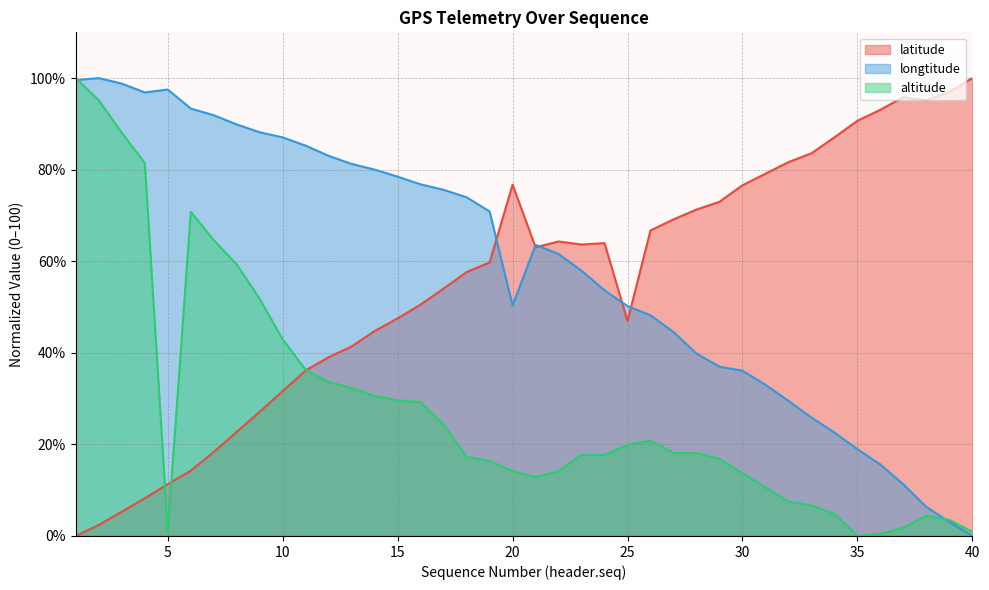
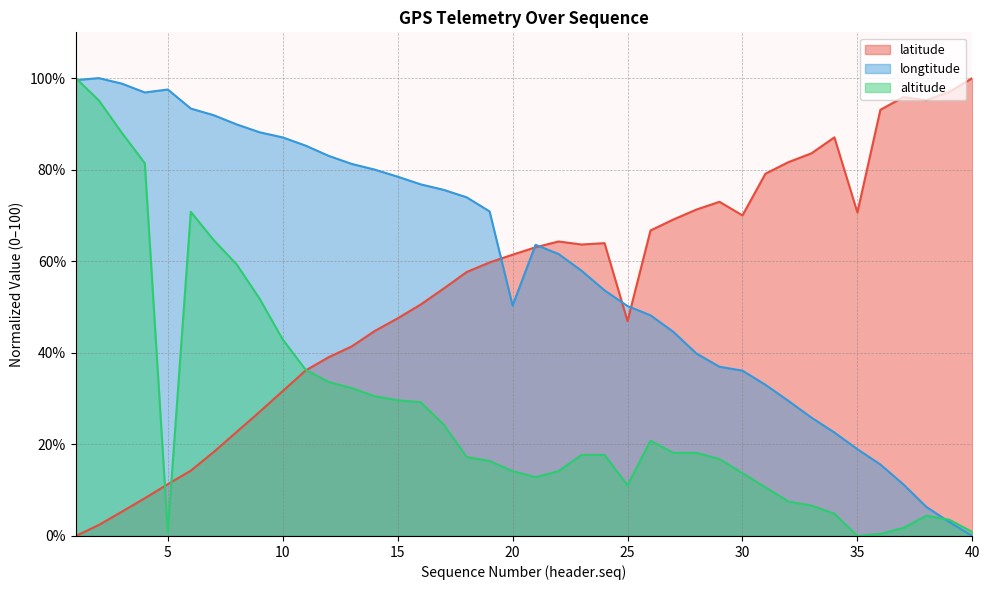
  {
    "latitude": {
      "5": "11%",
      "10": "32%",
      "15": "48%",
-     "20": "77%",
+     "20": "61%",
      "25": "47%",
-     "30": "77%",
-     "35": "91%",
+     "30": "70%",
+     "35": "71%",
      "40": "100%"
    },
    "longtitude": {
      "5": "98%",
      "10": "87%",
      "15": "78%",
      "20": "50%",
      "25": "50%",
      "30": "36%",
      "35": "19%",
      "40": "0%"
    },
    "altitude": {
      "5": "1%",
      "10": "43%",
      "15": "30%",
      "20": "14%",
-     "25": "20%",
+     "25": "11%",
      "30": "14%",
      "35": "0%",
      "40": "1%"
    }
  }
